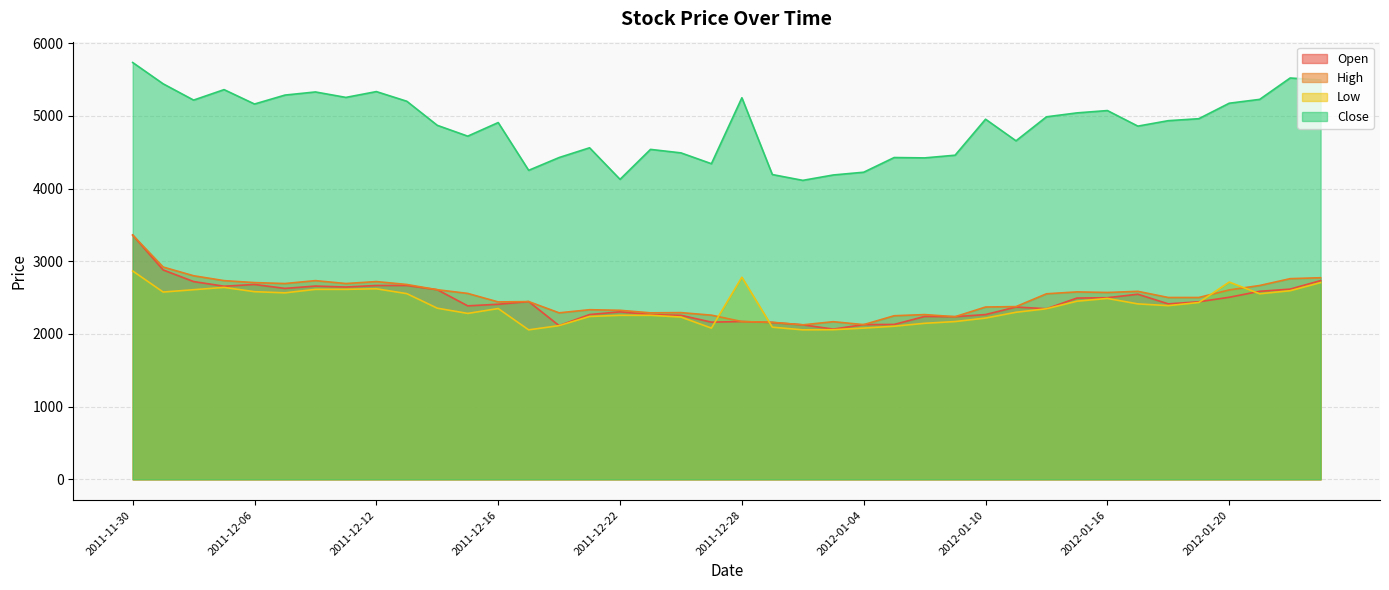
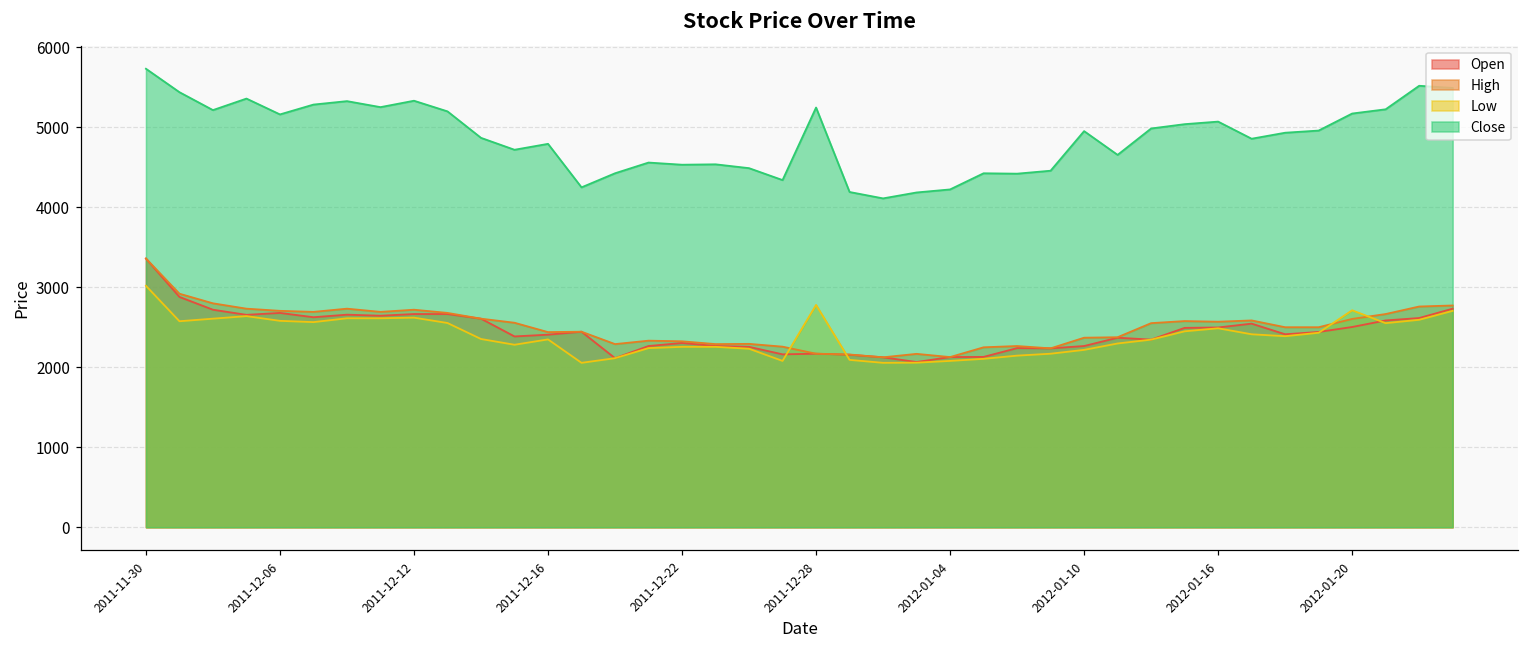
  {
    "Low": {
-     "2011-11-30": 2900,
+     "2011-11-30": 3000,
      "2011-12-06": 2600,
      "2011-12-12": 2600,
      "2011-12-16": 2300,
      "2011-12-22": 2300,
      "2011-12-28": 2800,
      "2012-01-04": 2100,
      "2012-01-10": 2200,
      "2012-01-20": 2700
    },
    "Close": {
      "2011-11-30": 5700,
      "2011-12-06": 5200,
      "2011-12-12": 5300,
-     "2011-12-16": 4900,
-     "2011-12-22": 4100,
+     "2011-12-16": 4800,
+     "2011-12-22": 4500,
      "2011-12-28": 5200,
      "2012-01-04": 4200,
      "2012-01-10": 5000,
      "2012-01-16": 5100,
      "2012-01-20": 5200
    }
  }
